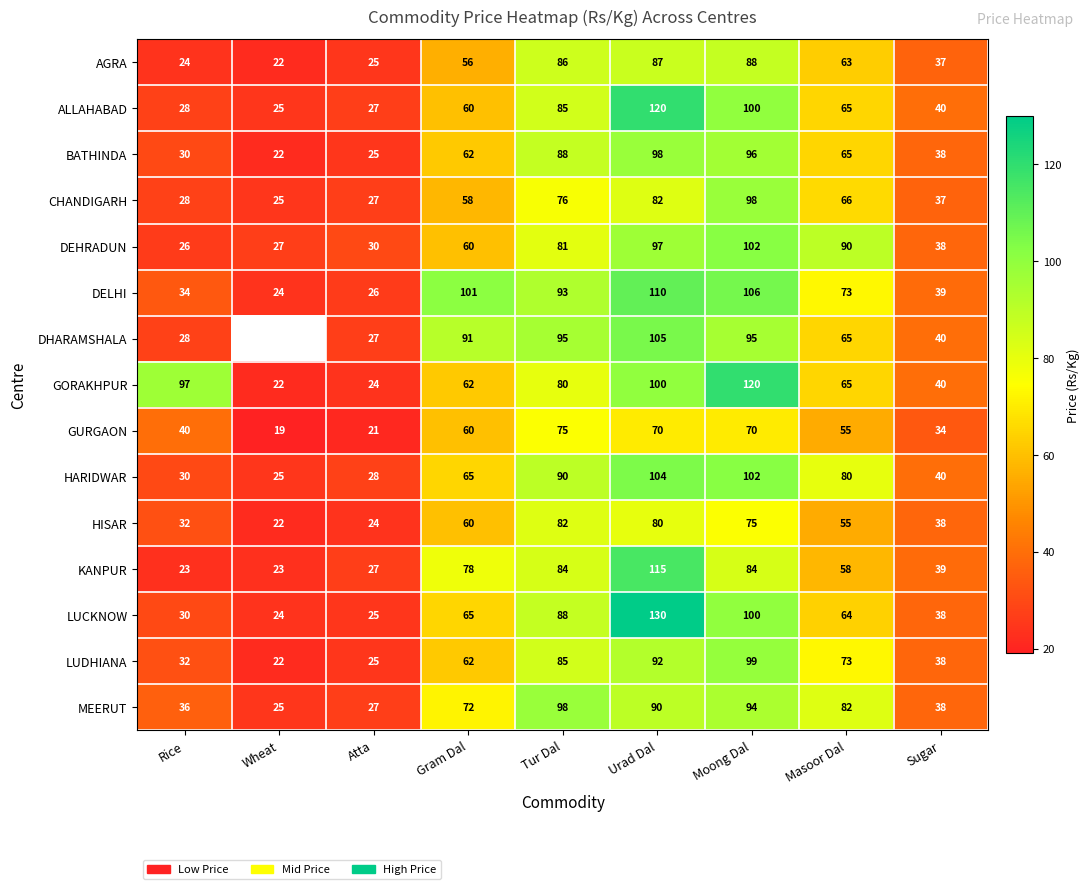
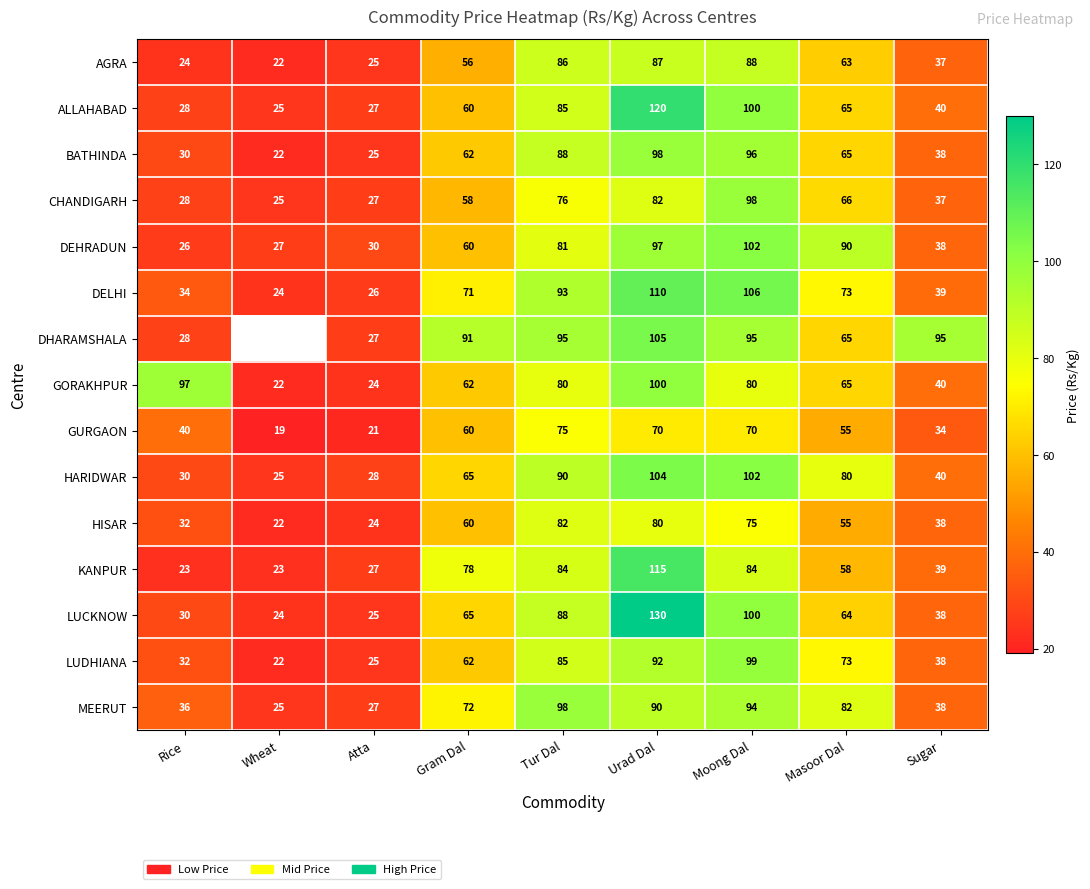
  {
    "AGRA": {
      "Rice": 24,
      "Wheat": 22,
      "Atta": 25,
      "Gram Dal": 56,
      "Tur Dal": 86,
      "Urad Dal": 87,
      "Moong Dal": 88,
      "Masoor Dal": 63,
      "Sugar": 37
    },
    "ALLAHABAD": {
      "Rice": 28,
      "Wheat": 25,
      "Atta": 27,
      "Gram Dal": 60,
      "Tur Dal": 85,
      "Urad Dal": 120,
      "Moong Dal": 100,
      "Masoor Dal": 65,
      "Sugar": 40
    },
    "BATHINDA": {
      "Rice": 30,
      "Wheat": 22,
      "Atta": 25,
      "Gram Dal": 62,
      "Tur Dal": 88,
      "Urad Dal": 98,
      "Moong Dal": 96,
      "Masoor Dal": 65,
      "Sugar": 38
    },
    "CHANDIGARH": {
      "Rice": 28,
      "Wheat": 25,
      "Atta": 27,
      "Gram Dal": 58,
      "Tur Dal": 76,
      "Urad Dal": 82,
      "Moong Dal": 98,
      "Masoor Dal": 66,
      "Sugar": 37
    },
    "DEHRADUN": {
      "Rice": 26,
      "Wheat": 27,
      "Atta": 30,
      "Gram Dal": 60,
      "Tur Dal": 81,
      "Urad Dal": 97,
      "Moong Dal": 102,
      "Masoor Dal": 90,
      "Sugar": 38
    },
    "DELHI": {
      "Rice": 34,
      "Wheat": 24,
      "Atta": 26,
-     "Gram Dal": 101,
+     "Gram Dal": 71,
      "Tur Dal": 93,
      "Urad Dal": 110,
      "Moong Dal": 106,
      "Masoor Dal": 73,
      "Sugar": 39
    },
    "DHARAMSHALA": {
      "Rice": 28,
      "Atta": 27,
      "Gram Dal": 91,
      "Tur Dal": 95,
      "Urad Dal": 105,
      "Moong Dal": 95,
      "Masoor Dal": 65,
-     "Sugar": 40
+     "Sugar": 95
    },
    "GORAKHPUR": {
      "Rice": 97,
      "Wheat": 22,
      "Atta": 24,
      "Gram Dal": 62,
      "Tur Dal": 80,
      "Urad Dal": 100,
-     "Moong Dal": 120,
+     "Moong Dal": 80,
      "Masoor Dal": 65,
      "Sugar": 40
    },
    "GURGAON": {
      "Rice": 40,
      "Wheat": 19,
      "Atta": 21,
      "Gram Dal": 60,
      "Tur Dal": 75,
      "Urad Dal": 70,
      "Moong Dal": 70,
      "Masoor Dal": 55,
      "Sugar": 34
    },
    "HARIDWAR": {
      "Rice": 30,
      "Wheat": 25,
      "Atta": 28,
      "Gram Dal": 65,
      "Tur Dal": 90,
      "Urad Dal": 104,
      "Moong Dal": 102,
      "Masoor Dal": 80,
      "Sugar": 40
    },
    "HISAR": {
      "Rice": 32,
      "Wheat": 22,
      "Atta": 24,
      "Gram Dal": 60,
      "Tur Dal": 82,
      "Urad Dal": 80,
      "Moong Dal": 75,
      "Masoor Dal": 55,
      "Sugar": 38
    },
    "KANPUR": {
      "Rice": 23,
      "Wheat": 23,
      "Atta": 27,
      "Gram Dal": 78,
      "Tur Dal": 84,
      "Urad Dal": 115,
      "Moong Dal": 84,
      "Masoor Dal": 58,
      "Sugar": 39
    },
    "LUCKNOW": {
      "Rice": 30,
      "Wheat": 24,
      "Atta": 25,
      "Gram Dal": 65,
      "Tur Dal": 88,
      "Urad Dal": 130,
      "Moong Dal": 100,
      "Masoor Dal": 64,
      "Sugar": 38
    },
    "LUDHIANA": {
      "Rice": 32,
      "Wheat": 22,
      "Atta": 25,
      "Gram Dal": 62,
      "Tur Dal": 85,
      "Urad Dal": 92,
      "Moong Dal": 99,
      "Masoor Dal": 73,
      "Sugar": 38
    },
    "MEERUT": {
      "Rice": 36,
      "Wheat": 25,
      "Atta": 27,
      "Gram Dal": 72,
      "Tur Dal": 98,
      "Urad Dal": 90,
      "Moong Dal": 94,
      "Masoor Dal": 82,
      "Sugar": 38
    }
  }
